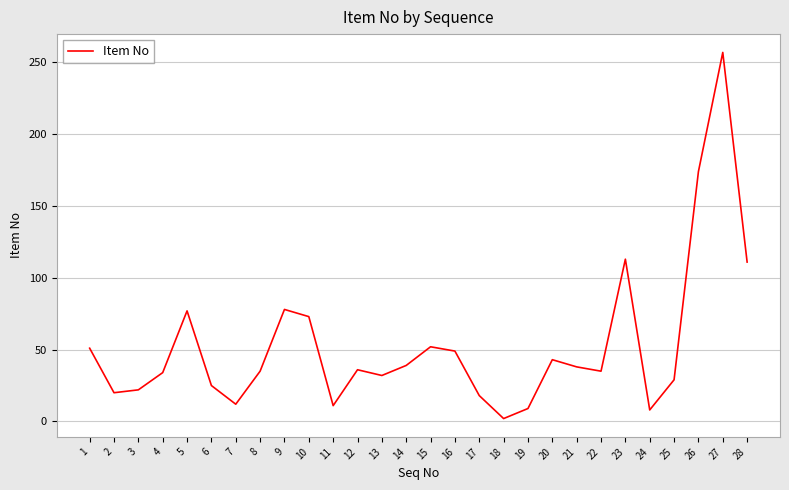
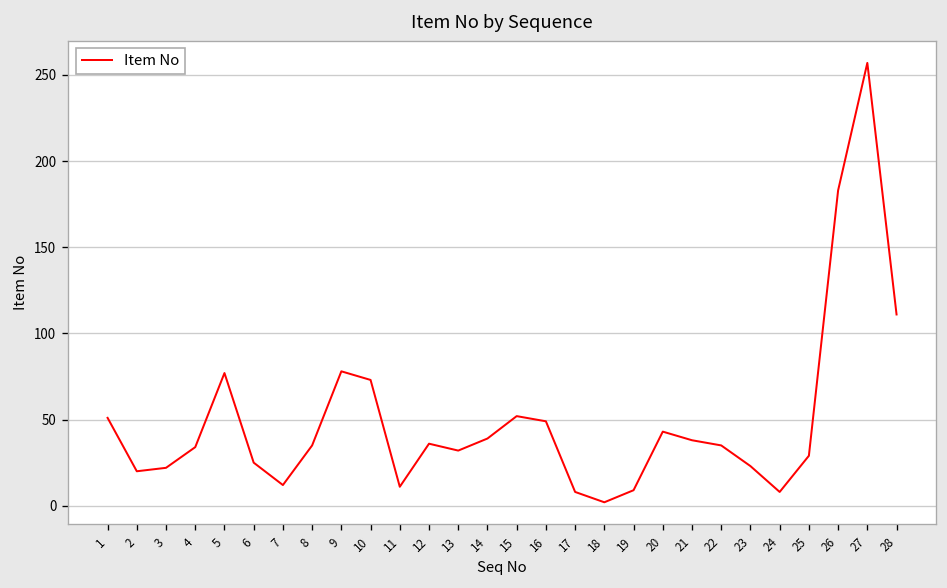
  {
    "1": 51,
    "2": 20,
    "3": 22,
    "4": 34,
    "5": 77,
    "6": 25,
    "7": 12,
    "8": 35,
    "9": 78,
    "10": 73,
    "11": 11,
    "12": 36,
    "13": 32,
    "14": 39,
    "15": 52,
    "16": 49,
-   "17": 18,
+   "17": 8,
    "18": 2,
    "19": 9,
    "20": 43,
    "21": 38,
    "22": 35,
-   "23": 113,
+   "23": 23,
    "24": 8,
    "25": 29,
-   "26": 174,
+   "26": 183,
    "27": 257,
    "28": 111
  }
